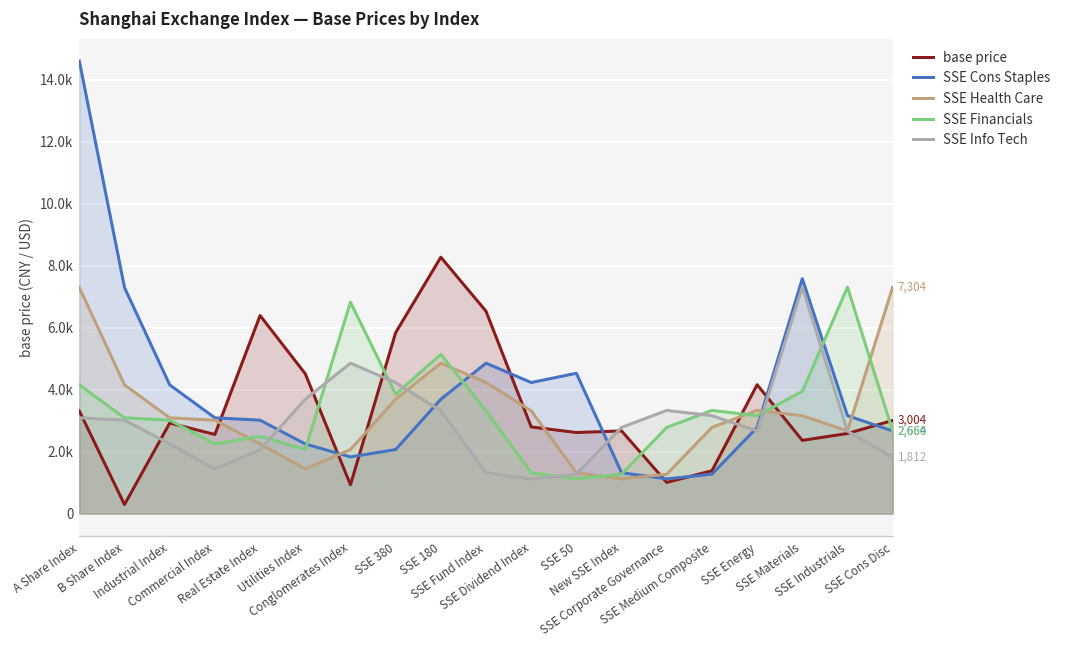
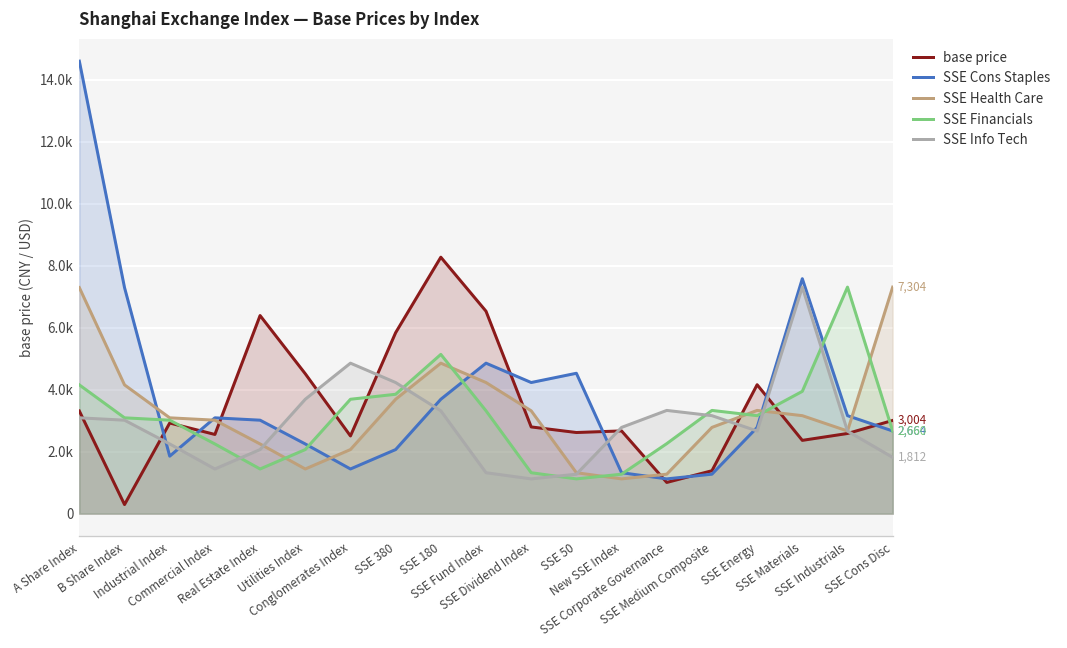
  {
    "base price": {
      "A Share Index": 3300,
      "B Share Index": 300,
      "Commercial Index": 2600,
      "Real Estate Index": 6400,
      "Utilities Index": 4500,
-     "Conglomerates Index": 900,
+     "Conglomerates Index": 2500,
      "SSE 380": 5800,
      "SSE 180": 8300,
      "SSE Fund Index": 6500,
      "SSE Dividend Index": 2800,
      "SSE 50": 2600,
      "New SSE Index": 2700,
      "SSE Corporate Governance": 1000,
      "SSE Medium Composite": 1400,
      "SSE Energy": 4200,
      "SSE Materials": 2400
    },
    "SSE Cons Staples": {
      "A Share Index": 14600,
      "B Share Index": 7300,
-     "Industrial Index": 4200,
+     "Industrial Index": 1900,
      "Real Estate Index": 3000,
      "Utilities Index": 2200,
-     "Conglomerates Index": 1800,
+     "Conglomerates Index": 1400,
      "SSE 380": 2100,
      "SSE 180": 3700,
      "SSE Fund Index": 4900,
      "SSE Dividend Index": 4200,
      "SSE 50": 4500,
      "SSE Corporate Governance": 1100,
      "SSE Medium Composite": 1300,
      "SSE Energy": 2800,
      "SSE Materials": 7600,
      "SSE Industrials": 3200
    },
    "SSE Financials": {
      "A Share Index": 4200,
      "Commercial Index": 2200,
-     "Real Estate Index": 2500,
+     "Real Estate Index": 1400,
      "Utilities Index": 2100,
-     "Conglomerates Index": 6800,
+     "Conglomerates Index": 3700,
      "SSE 380": 3800,
      "SSE 180": 5100,
      "SSE Fund Index": 3300,
      "SSE Dividend Index": 1300,
      "SSE 50": 1100,
-     "SSE Corporate Governance": 2800,
+     "SSE Corporate Governance": 2300,
      "SSE Medium Composite": 3300,
      "SSE Energy": 3200,
      "SSE Materials": 3900,
      "SSE Industrials": 7300
    }
  }
